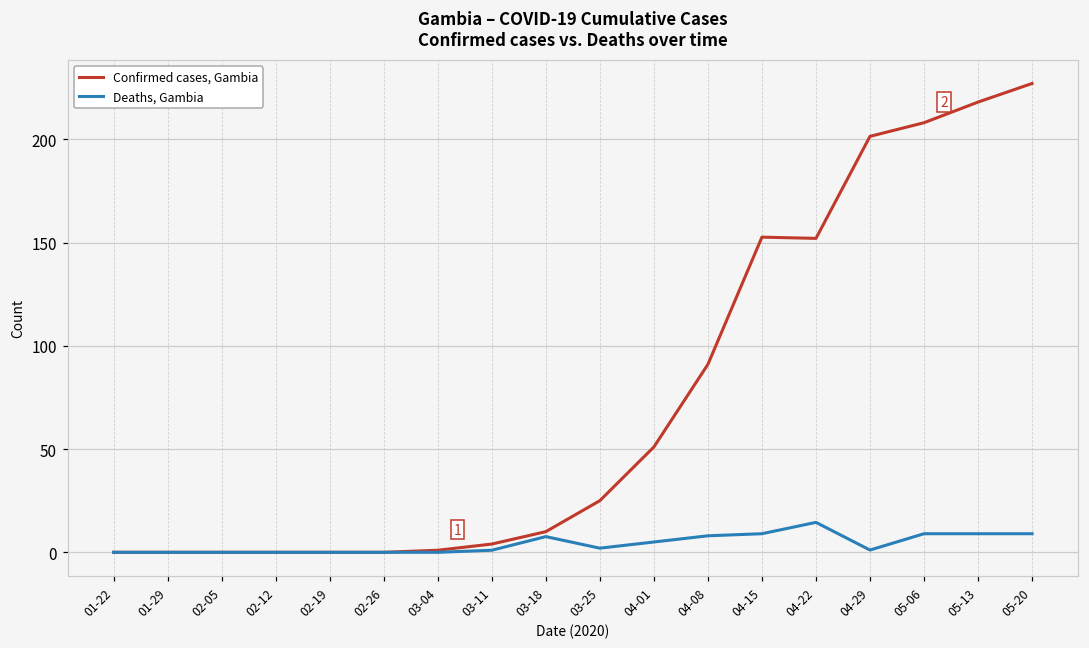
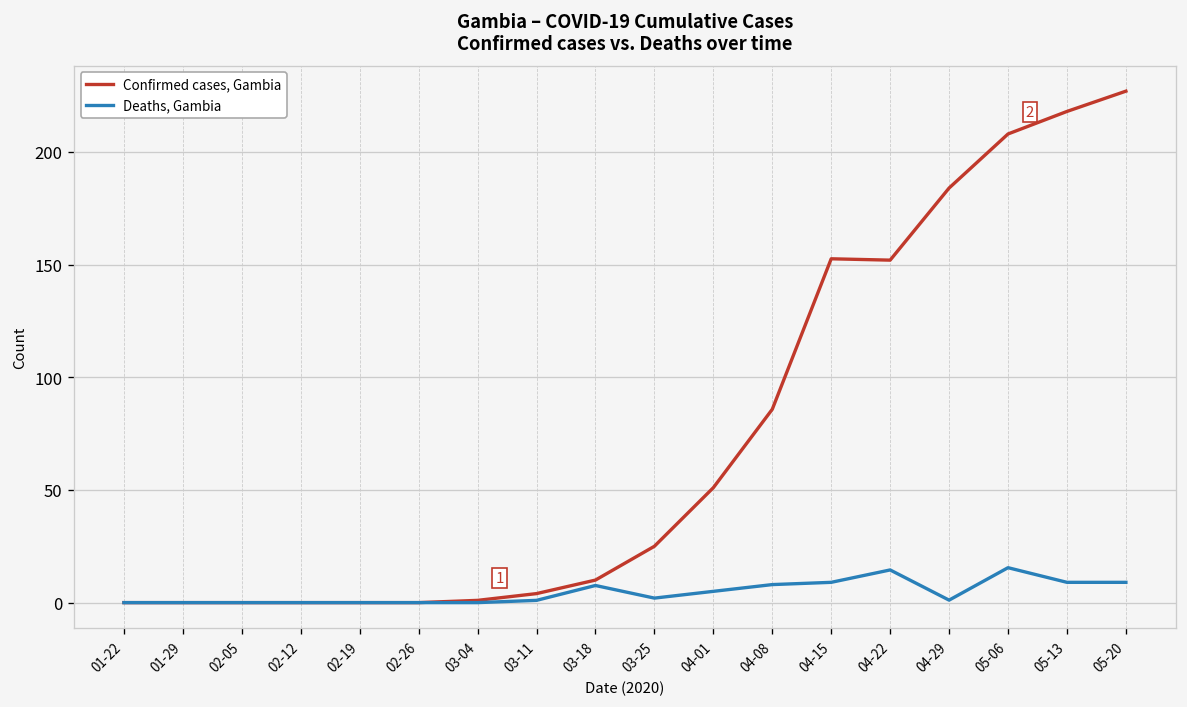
  {
    "Confirmed cases, Gambia": {
      "03-11": 4,
      "03-18": 10,
      "03-25": 25,
      "04-01": 51,
-     "04-08": 91,
+     "04-08": 86,
      "04-15": 153,
      "04-22": 152,
-     "04-29": 201,
+     "04-29": 184,
      "05-13": 218,
      "05-20": 227
    },
    "Deaths, Gambia": {
      "03-18": 8,
      "03-25": 2,
      "04-01": 5,
      "04-08": 8,
      "04-15": 9,
      "04-22": 15,
      "04-29": 1,
-     "05-06": 9,
+     "05-06": 16,
      "05-13": 9,
      "05-20": 9
    }
  }
